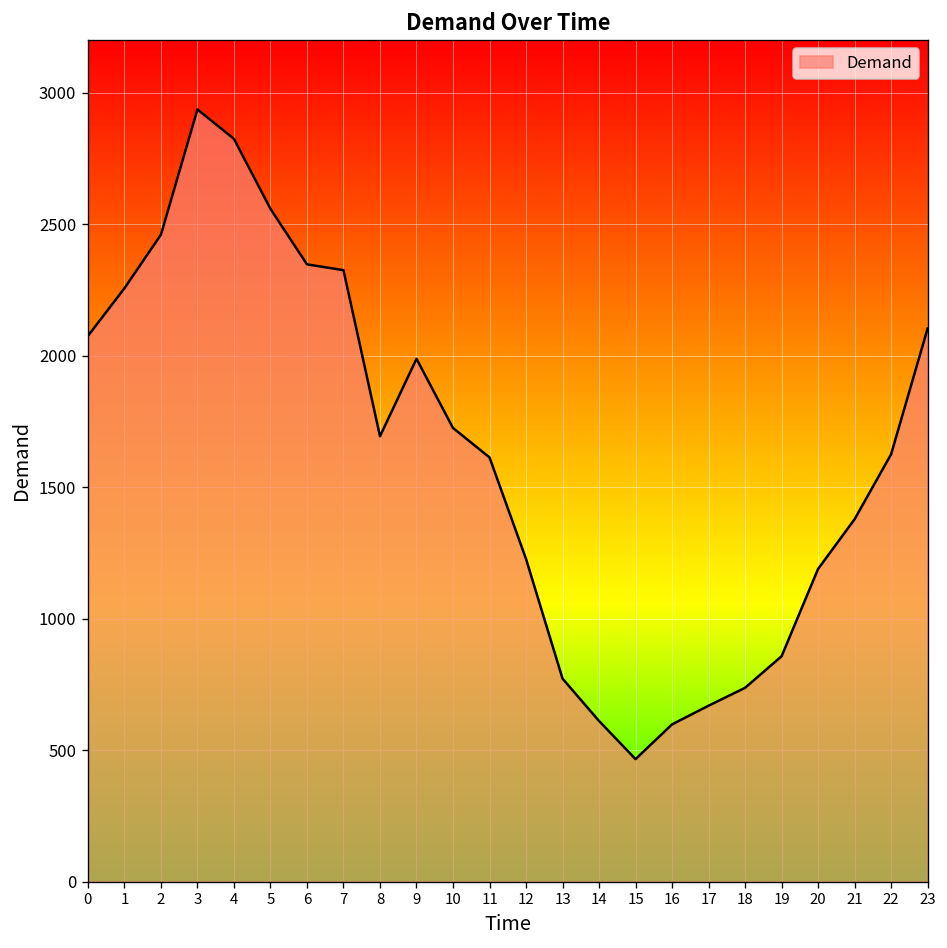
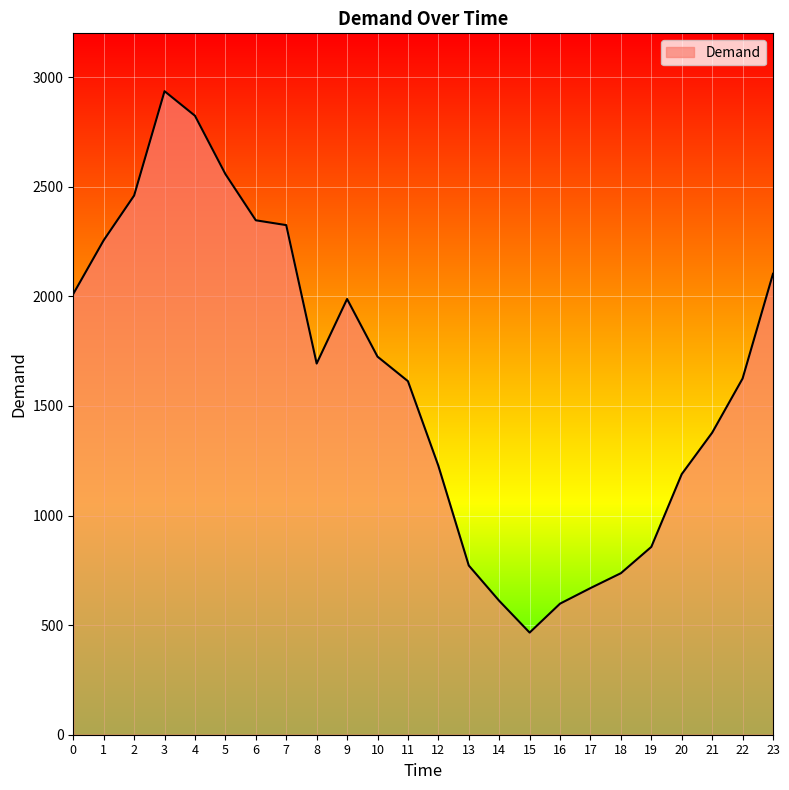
  {
-   "0": 2080,
+   "0": 2010,
    "1": 2260,
    "2": 2460,
    "3": 2940,
    "4": 2820,
    "5": 2560,
    "6": 2350,
    "7": 2330,
    "8": 1690,
    "9": 1990,
    "10": 1730,
    "11": 1610,
    "12": 1230,
    "13": 770,
    "14": 610,
    "15": 470,
    "16": 600,
    "17": 670,
    "18": 740,
    "19": 860,
    "20": 1190,
    "21": 1380,
    "22": 1630,
    "23": 2100
  }
